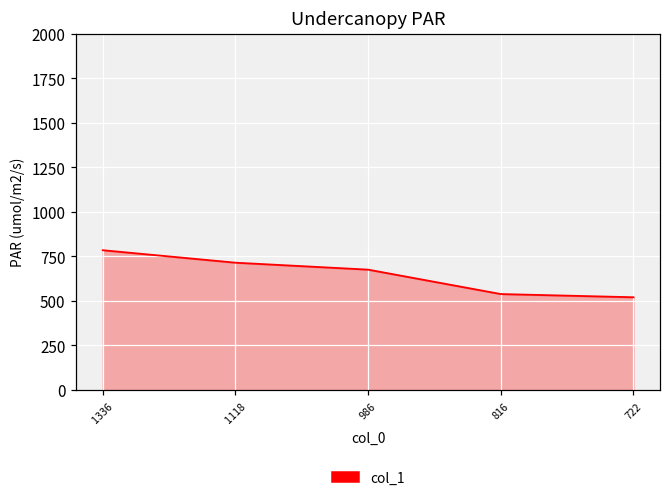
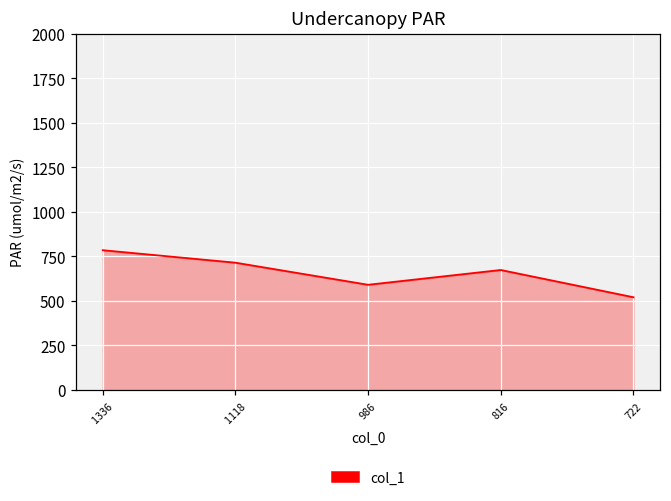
  {
    "1336": 780,
    "1118": 710,
-   "986": 680,
-   "816": 540,
+   "986": 590,
+   "816": 670,
    "722": 520
  }
